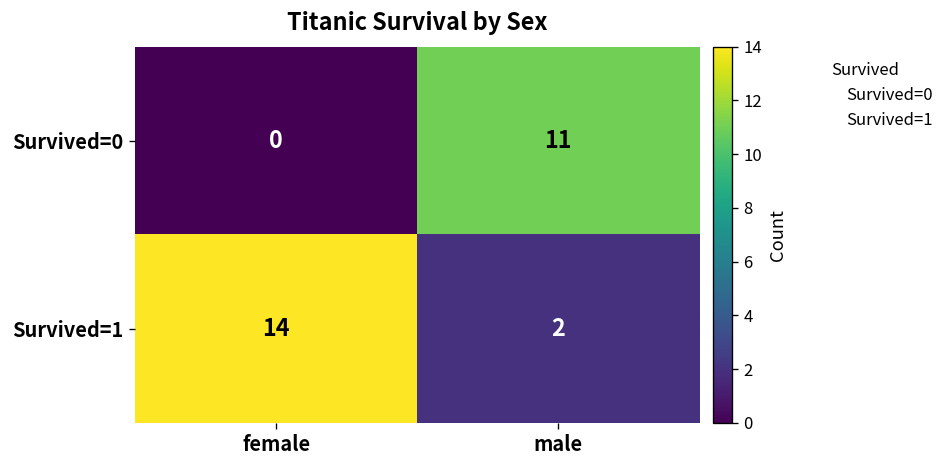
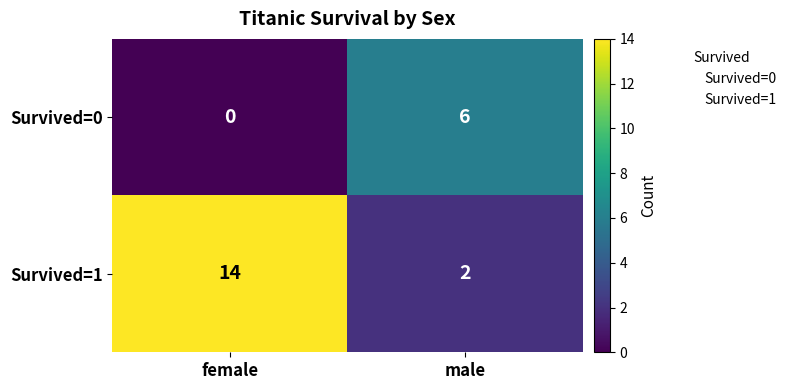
  {
    "Survived=0": {
      "female": 0,
-     "male": 11
+     "male": 6
    },
    "Survived=1": {
      "female": 14,
      "male": 2
    }
  }
